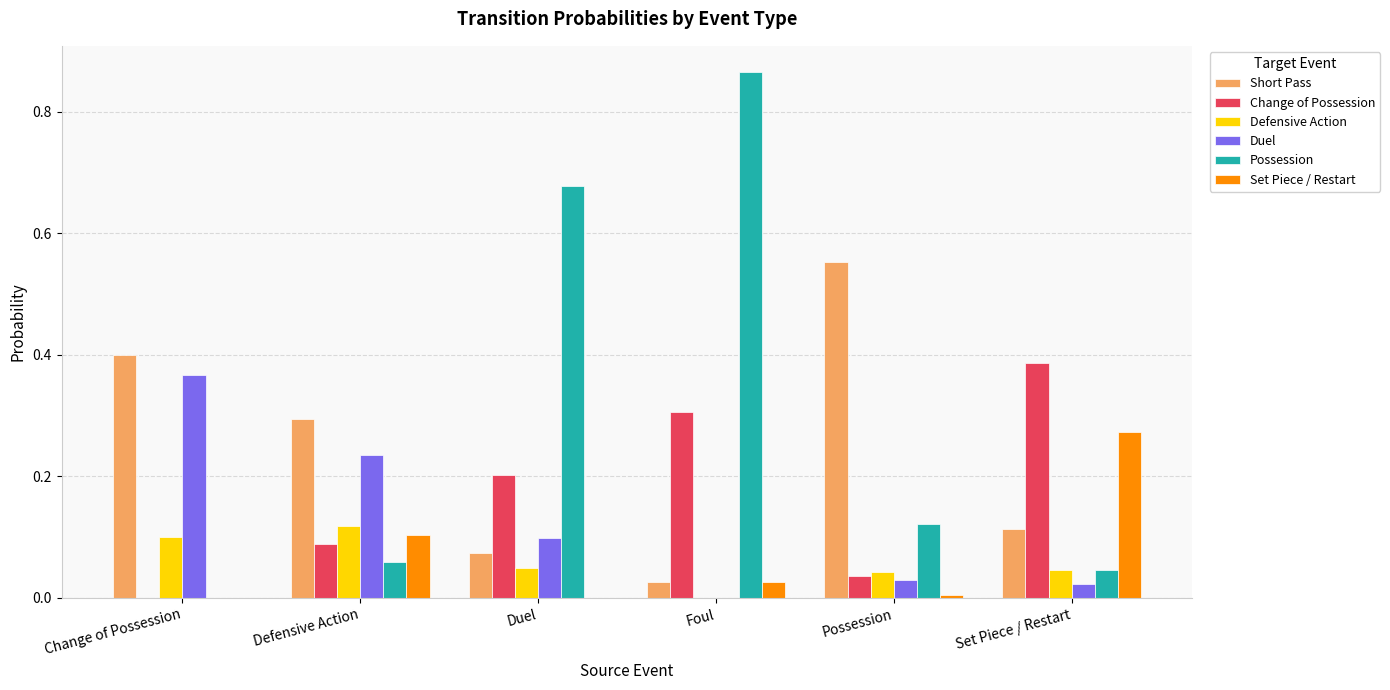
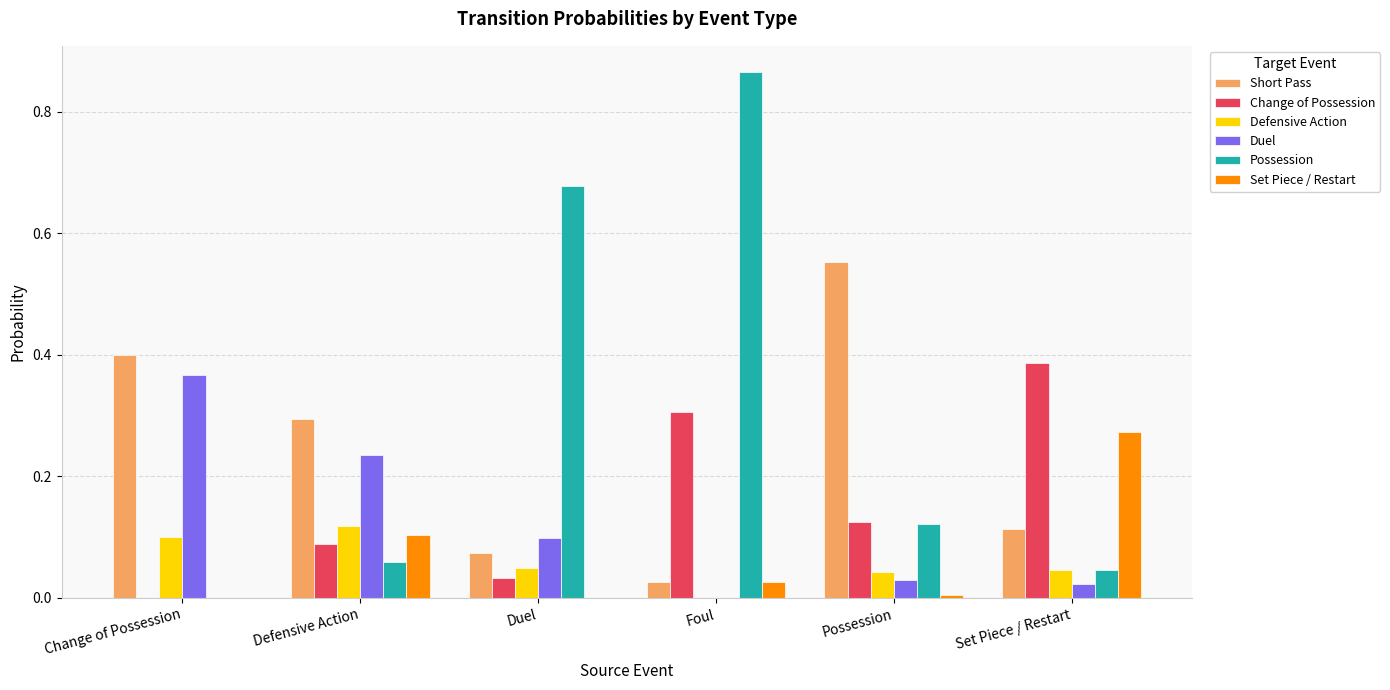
  {
    "Short Pass": {
      "Change of Possession": 0.40,
      "Defensive Action": 0.29,
      "Duel": 0.07,
      "Foul": 0.03,
      "Possession": 0.55,
      "Set Piece / Restart": 0.11
    },
    "Change of Possession": {
      "Change of Possession": 0.00,
      "Defensive Action": 0.09,
-     "Duel": 0.20,
+     "Duel": 0.03,
      "Foul": 0.31,
-     "Possession": 0.04,
+     "Possession": 0.12,
      "Set Piece / Restart": 0.39
    },
    "Defensive Action": {
      "Change of Possession": 0.10,
      "Defensive Action": 0.12,
      "Duel": 0.05,
      "Foul": 0.00,
      "Possession": 0.04,
      "Set Piece / Restart": 0.05
    },
    "Duel": {
      "Change of Possession": 0.37,
      "Defensive Action": 0.24,
      "Duel": 0.10,
      "Foul": 0.00,
      "Possession": 0.03,
      "Set Piece / Restart": 0.02
    },
    "Possession": {
      "Change of Possession": 0.00,
      "Defensive Action": 0.06,
      "Duel": 0.68,
      "Foul": 0.86,
      "Possession": 0.12,
      "Set Piece / Restart": 0.05
    },
    "Set Piece / Restart": {
      "Change of Possession": 0.00,
      "Defensive Action": 0.10,
      "Duel": 0.00,
      "Foul": 0.03,
      "Possession": 0.00,
      "Set Piece / Restart": 0.27
    }
  }
